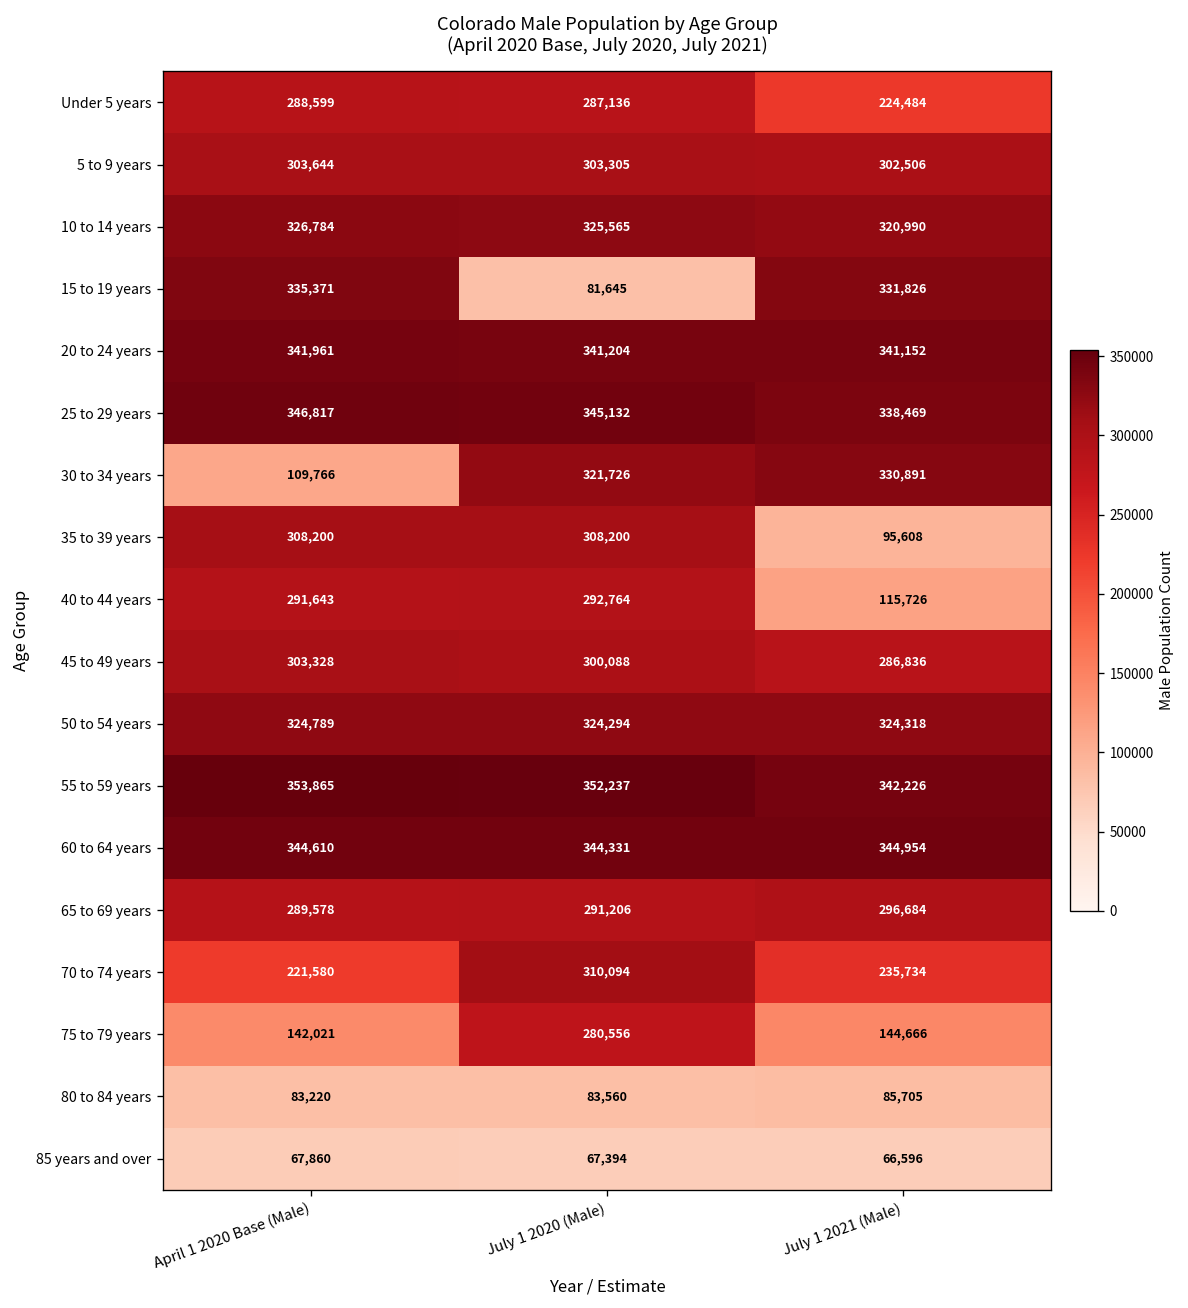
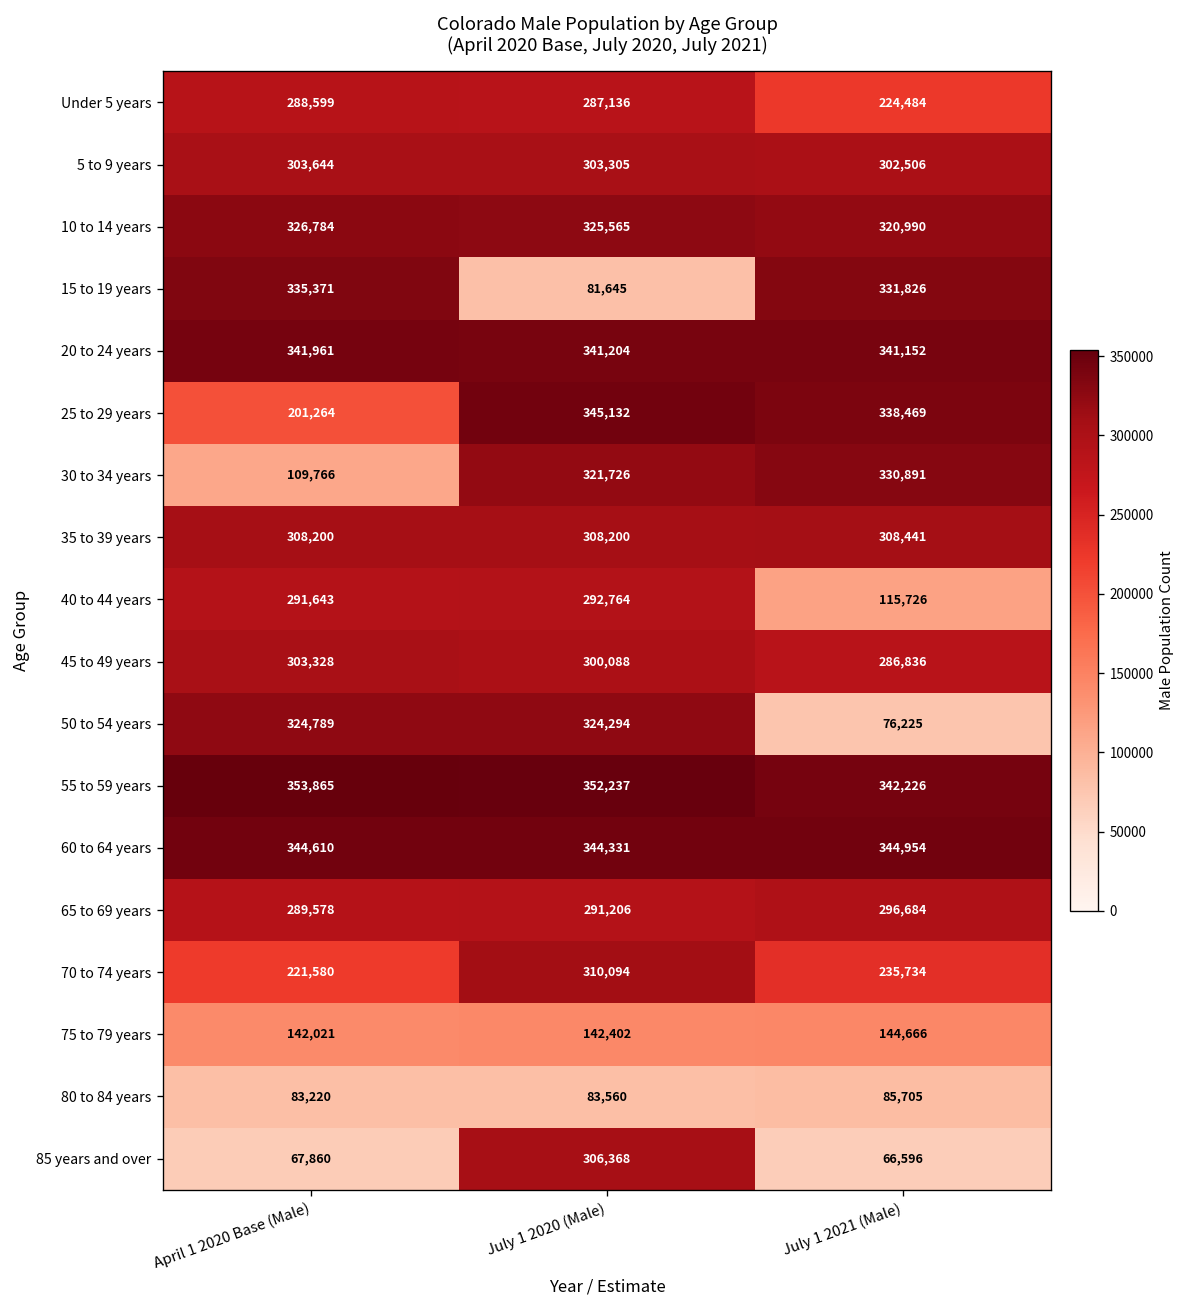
  {
    "Under 5 years": {
      "April 1 2020 Base (Male)": "288,599",
      "July 1 2020 (Male)": "287,136",
      "July 1 2021 (Male)": "224,484"
    },
    "5 to 9 years": {
      "April 1 2020 Base (Male)": "303,644",
      "July 1 2020 (Male)": "303,305",
      "July 1 2021 (Male)": "302,506"
    },
    "10 to 14 years": {
      "April 1 2020 Base (Male)": "326,784",
      "July 1 2020 (Male)": "325,565",
      "July 1 2021 (Male)": "320,990"
    },
    "15 to 19 years": {
      "April 1 2020 Base (Male)": "335,371",
      "July 1 2020 (Male)": "81,645",
      "July 1 2021 (Male)": "331,826"
    },
    "20 to 24 years": {
      "April 1 2020 Base (Male)": "341,961",
      "July 1 2020 (Male)": "341,204",
      "July 1 2021 (Male)": "341,152"
    },
    "25 to 29 years": {
-     "April 1 2020 Base (Male)": "346,817",
+     "April 1 2020 Base (Male)": "201,264",
      "July 1 2020 (Male)": "345,132",
      "July 1 2021 (Male)": "338,469"
    },
    "30 to 34 years": {
      "April 1 2020 Base (Male)": "109,766",
      "July 1 2020 (Male)": "321,726",
      "July 1 2021 (Male)": "330,891"
    },
    "35 to 39 years": {
      "April 1 2020 Base (Male)": "308,200",
      "July 1 2020 (Male)": "308,200",
-     "July 1 2021 (Male)": "95,608"
+     "July 1 2021 (Male)": "308,441"
    },
    "40 to 44 years": {
      "April 1 2020 Base (Male)": "291,643",
      "July 1 2020 (Male)": "292,764",
      "July 1 2021 (Male)": "115,726"
    },
    "45 to 49 years": {
      "April 1 2020 Base (Male)": "303,328",
      "July 1 2020 (Male)": "300,088",
      "July 1 2021 (Male)": "286,836"
    },
    "50 to 54 years": {
      "April 1 2020 Base (Male)": "324,789",
      "July 1 2020 (Male)": "324,294",
-     "July 1 2021 (Male)": "324,318"
+     "July 1 2021 (Male)": "76,225"
    },
    "55 to 59 years": {
      "April 1 2020 Base (Male)": "353,865",
      "July 1 2020 (Male)": "352,237",
      "July 1 2021 (Male)": "342,226"
    },
    "60 to 64 years": {
      "April 1 2020 Base (Male)": "344,610",
      "July 1 2020 (Male)": "344,331",
      "July 1 2021 (Male)": "344,954"
    },
    "65 to 69 years": {
      "April 1 2020 Base (Male)": "289,578",
      "July 1 2020 (Male)": "291,206",
      "July 1 2021 (Male)": "296,684"
    },
    "70 to 74 years": {
      "April 1 2020 Base (Male)": "221,580",
      "July 1 2020 (Male)": "310,094",
      "July 1 2021 (Male)": "235,734"
    },
    "75 to 79 years": {
      "April 1 2020 Base (Male)": "142,021",
-     "July 1 2020 (Male)": "280,556",
+     "July 1 2020 (Male)": "142,402",
      "July 1 2021 (Male)": "144,666"
    },
    "80 to 84 years": {
      "April 1 2020 Base (Male)": "83,220",
      "July 1 2020 (Male)": "83,560",
      "July 1 2021 (Male)": "85,705"
    },
    "85 years and over": {
      "April 1 2020 Base (Male)": "67,860",
-     "July 1 2020 (Male)": "67,394",
+     "July 1 2020 (Male)": "306,368",
      "July 1 2021 (Male)": "66,596"
    }
  }
